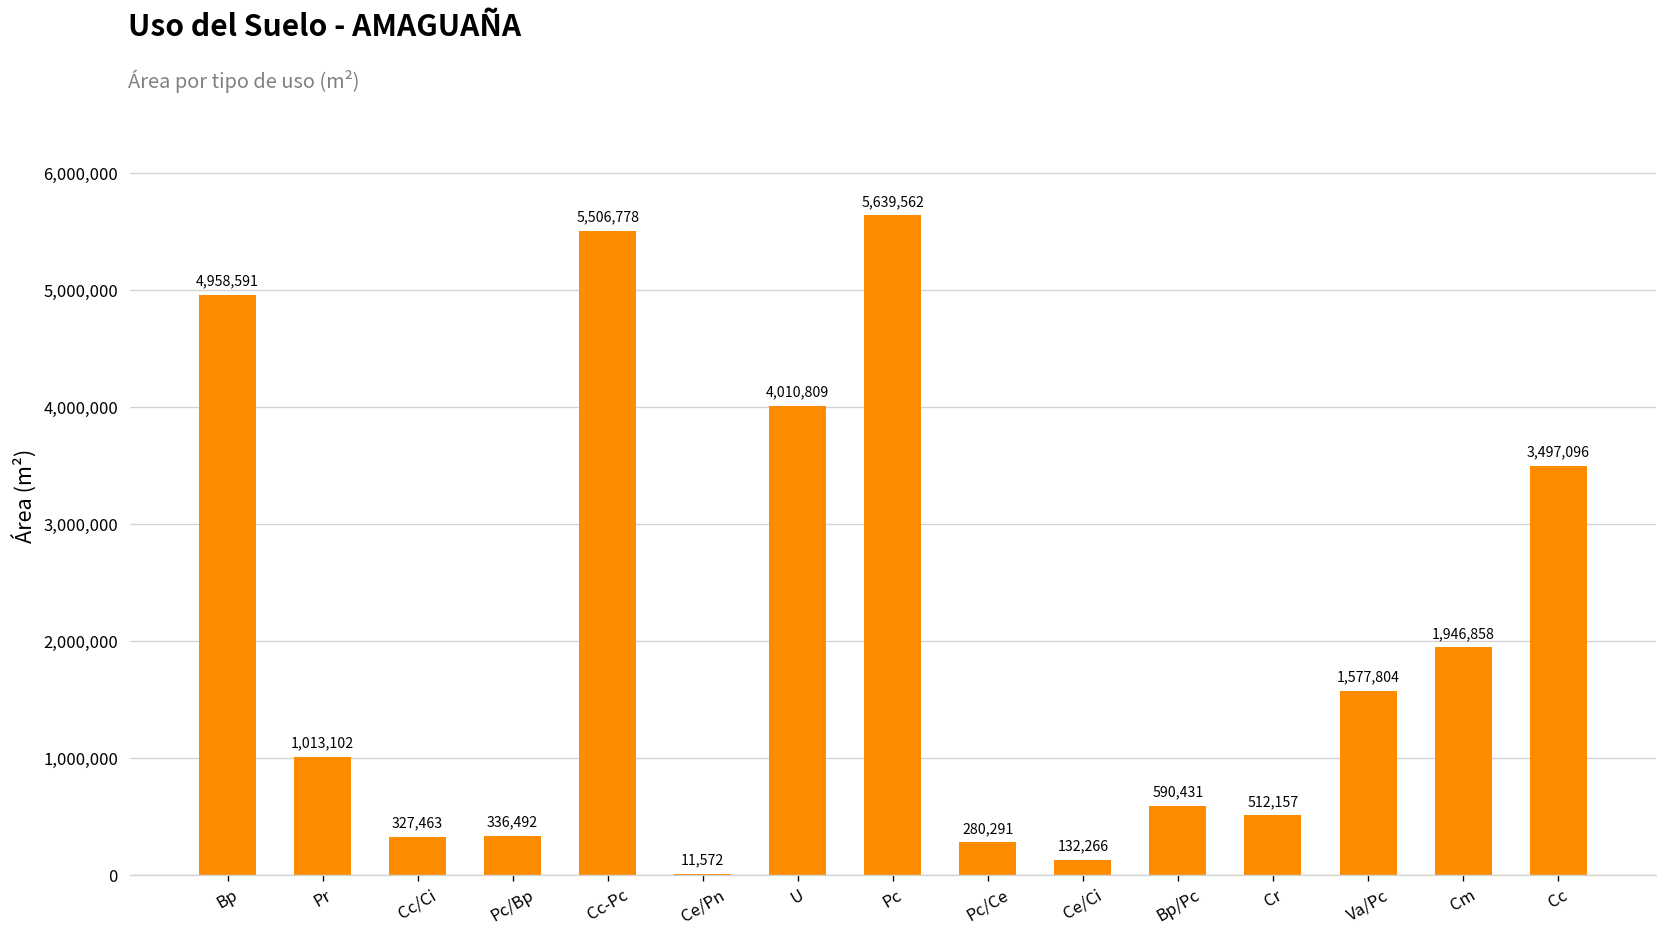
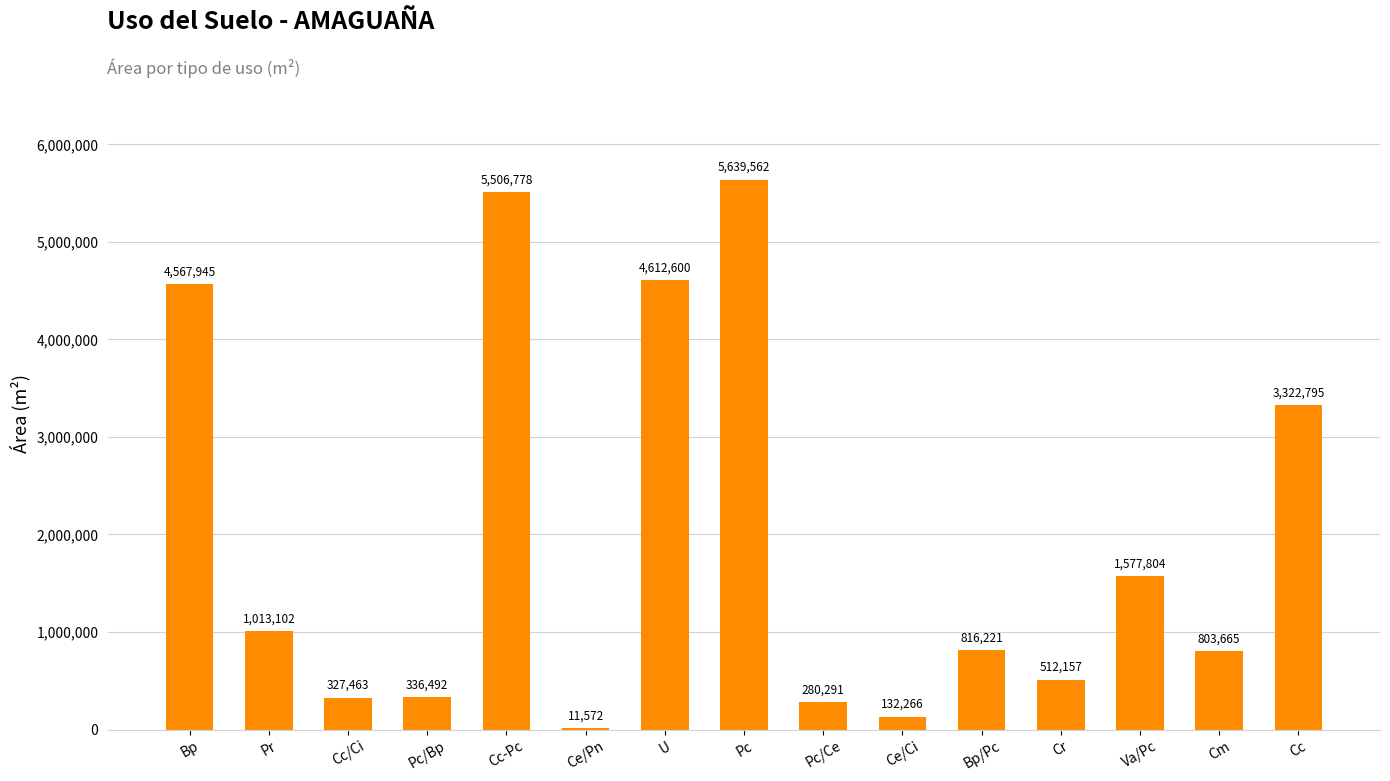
  {
-   "Bp": "4,958,591",
+   "Bp": "4,567,945",
    "Pr": "1,013,102",
    "Cc/Ci": "327,463",
    "Pc/Bp": "336,492",
    "Cc-Pc": "5,506,778",
    "Ce/Pn": "11,572",
-   "U": "4,010,809",
+   "U": "4,612,600",
    "Pc": "5,639,562",
    "Pc/Ce": "280,291",
    "Ce/Ci": "132,266",
-   "Bp/Pc": "590,431",
+   "Bp/Pc": "816,221",
    "Cr": "512,157",
    "Va/Pc": "1,577,804",
-   "Cm": "1,946,858",
-   "Cc": "3,497,096"
+   "Cm": "803,665",
+   "Cc": "3,322,795"
  }
